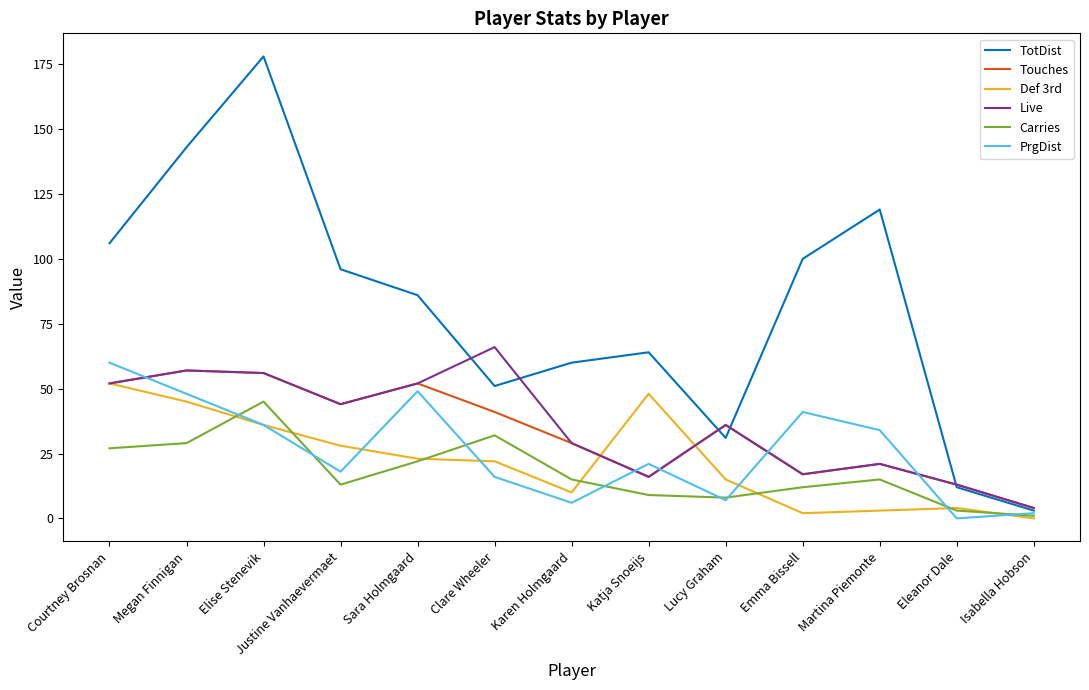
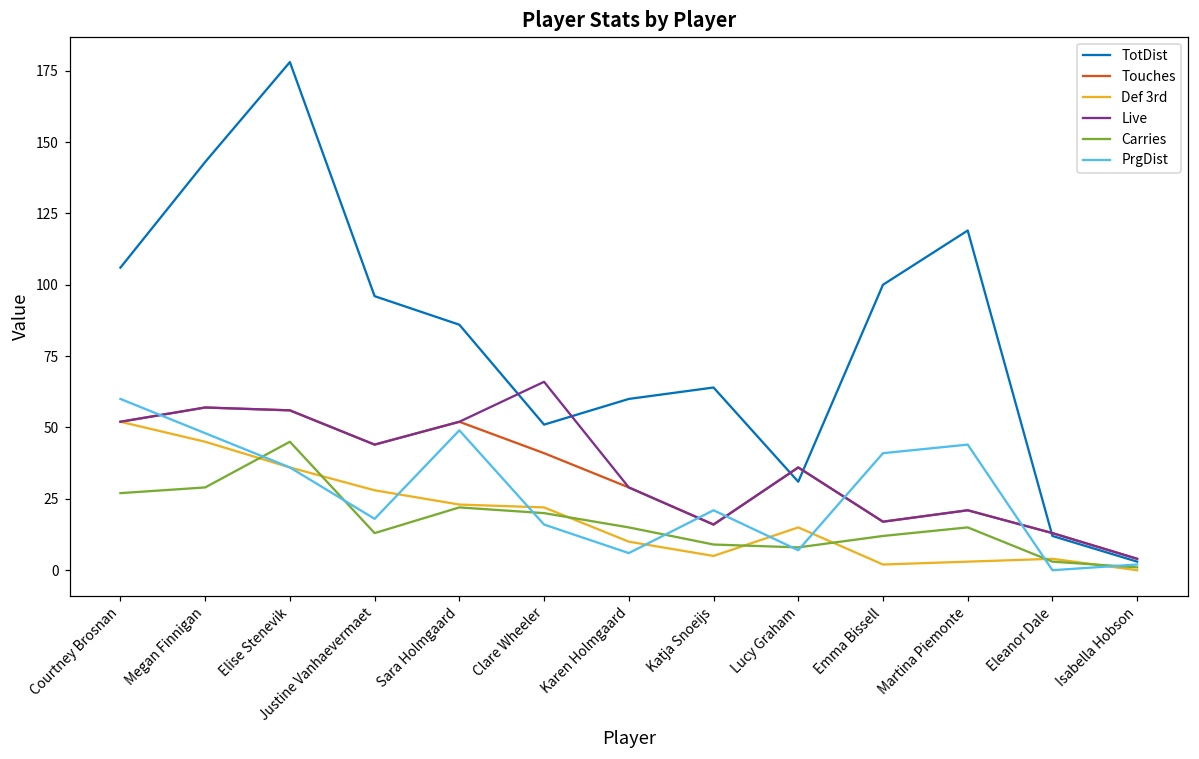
  {
    "TotDist": {
      "Courtney Brosnan": 106,
      "Megan Finnigan": 143,
      "Elise Stenevik": 178,
      "Justine Vanhaevermaet": 96,
      "Sara Holmgaard": 86,
      "Clare Wheeler": 51,
      "Karen Holmgaard": 60,
      "Katja Snoeijs": 64,
      "Lucy Graham": 31,
      "Emma Bissell": 100,
      "Martina Piemonte": 119,
      "Eleanor Dale": 12,
      "Isabella Hobson": 3
    },
    "Touches": {
      "Clare Wheeler": 41
    },
    "Def 3rd": {
      "Megan Finnigan": 45,
      "Justine Vanhaevermaet": 28,
      "Sara Holmgaard": 23,
      "Clare Wheeler": 22,
      "Karen Holmgaard": 10,
-     "Katja Snoeijs": 48,
+     "Katja Snoeijs": 5,
      "Lucy Graham": 15,
      "Emma Bissell": 2,
      "Martina Piemonte": 3,
      "Eleanor Dale": 4,
      "Isabella Hobson": 0
    },
    "Live": {
      "Clare Wheeler": 66
    },
    "Carries": {
      "Courtney Brosnan": 27,
      "Megan Finnigan": 29,
      "Elise Stenevik": 45,
      "Justine Vanhaevermaet": 13,
      "Sara Holmgaard": 22,
-     "Clare Wheeler": 32,
+     "Clare Wheeler": 20,
      "Karen Holmgaard": 15,
      "Katja Snoeijs": 9,
      "Lucy Graham": 8,
      "Emma Bissell": 12,
      "Martina Piemonte": 15,
      "Eleanor Dale": 3,
      "Isabella Hobson": 1
    },
    "PrgDist": {
      "Courtney Brosnan": 60,
      "Megan Finnigan": 48,
      "Justine Vanhaevermaet": 18,
      "Sara Holmgaard": 49,
      "Clare Wheeler": 16,
      "Karen Holmgaard": 6,
      "Katja Snoeijs": 21,
      "Lucy Graham": 7,
      "Emma Bissell": 41,
-     "Martina Piemonte": 34,
+     "Martina Piemonte": 44,
      "Eleanor Dale": 0,
      "Isabella Hobson": 2
    }
  }
